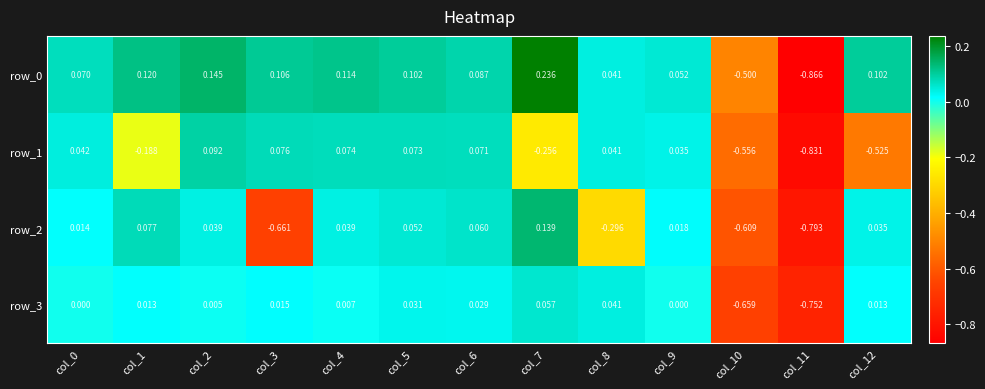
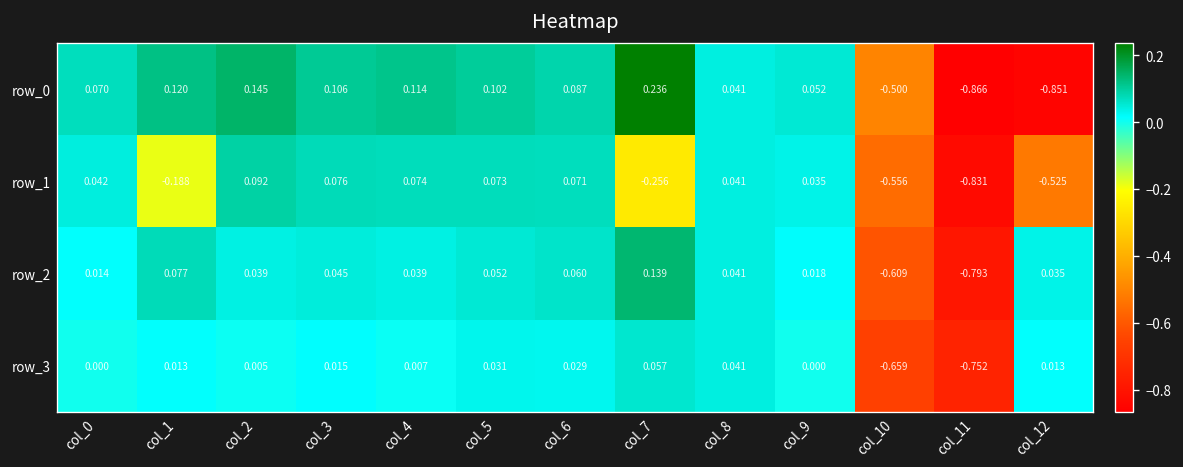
  {
    "row_0": {
      "col_0": 0.070,
      "col_1": 0.120,
      "col_2": 0.145,
      "col_3": 0.106,
      "col_4": 0.114,
      "col_5": 0.102,
      "col_6": 0.087,
      "col_7": 0.236,
      "col_8": 0.041,
      "col_9": 0.052,
      "col_10": -0.500,
      "col_11": -0.866,
-     "col_12": 0.102
+     "col_12": -0.851
    },
    "row_1": {
      "col_0": 0.042,
      "col_1": -0.188,
      "col_2": 0.092,
      "col_3": 0.076,
      "col_4": 0.074,
      "col_5": 0.073,
      "col_6": 0.071,
      "col_7": -0.256,
      "col_8": 0.041,
      "col_9": 0.035,
      "col_10": -0.556,
      "col_11": -0.831,
      "col_12": -0.525
    },
    "row_2": {
      "col_0": 0.014,
      "col_1": 0.077,
      "col_2": 0.039,
-     "col_3": -0.661,
+     "col_3": 0.045,
      "col_4": 0.039,
      "col_5": 0.052,
      "col_6": 0.060,
      "col_7": 0.139,
-     "col_8": -0.296,
+     "col_8": 0.041,
      "col_9": 0.018,
      "col_10": -0.609,
      "col_11": -0.793,
      "col_12": 0.035
    },
    "row_3": {
      "col_0": 0.000,
      "col_1": 0.013,
      "col_2": 0.005,
      "col_3": 0.015,
      "col_4": 0.007,
      "col_5": 0.031,
      "col_6": 0.029,
      "col_7": 0.057,
      "col_8": 0.041,
      "col_9": 0.000,
      "col_10": -0.659,
      "col_11": -0.752,
      "col_12": 0.013
    }
  }
